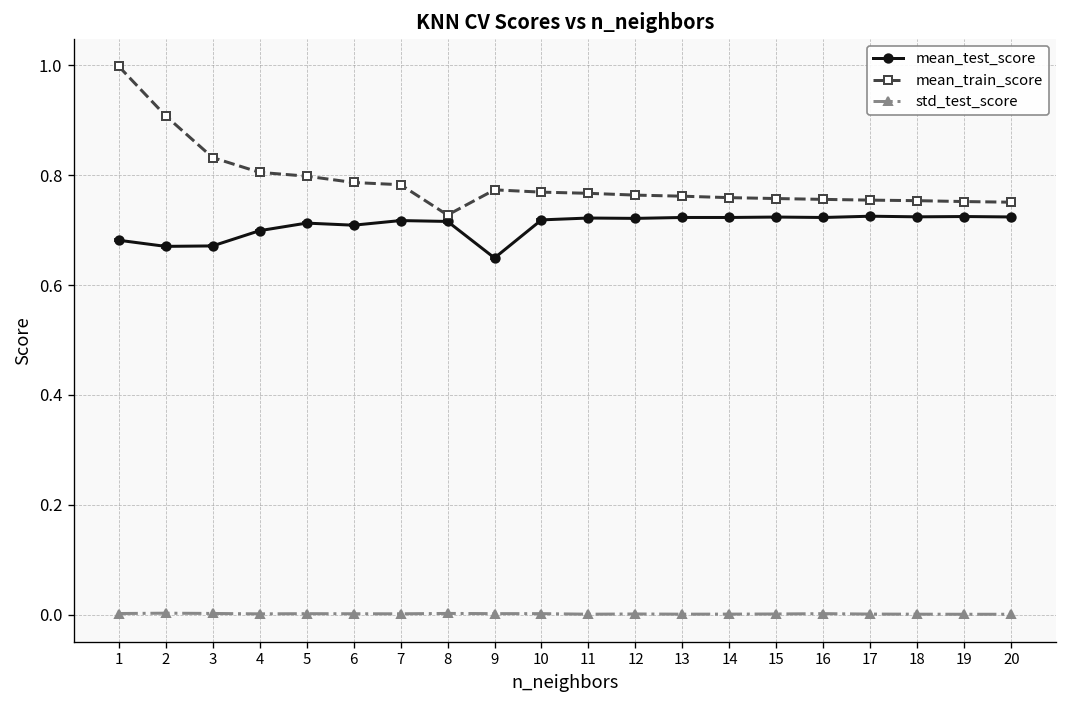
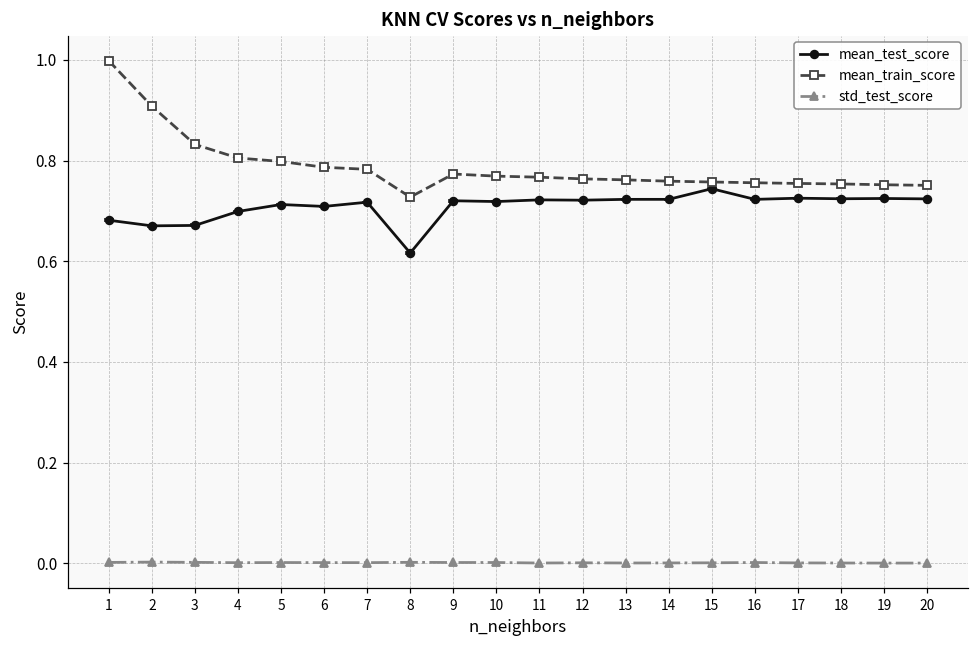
  {
    "mean_test_score": {
-     "8": 0.72,
-     "9": 0.65,
-     "15": 0.72
+     "8": 0.62,
+     "9": 0.72,
+     "15": 0.74
    },
    "mean_train_score": {
      "1": 1.00,
      "2": 0.91,
      "3": 0.83,
      "4": 0.81,
      "5": 0.80,
      "6": 0.79,
      "7": 0.78,
      "8": 0.73,
      "9": 0.77,
      "10": 0.77,
      "11": 0.77,
      "12": 0.76,
      "13": 0.76,
      "14": 0.76,
      "15": 0.76,
      "16": 0.76,
      "17": 0.75,
      "18": 0.75,
      "19": 0.75,
      "20": 0.75
    },
    "std_test_score": {
      "1": 0.00,
      "2": 0.00,
      "3": 0.00,
      "4": 0.00,
      "5": 0.00,
      "6": 0.00,
      "7": 0.00,
      "8": 0.00,
      "9": 0.00,
      "10": 0.00,
      "11": 0.00,
      "12": 0.00,
      "13": 0.00,
      "14": 0.00,
      "15": 0.00,
      "16": 0.00,
      "17": 0.00,
      "18": 0.00,
      "19": 0.00,
      "20": 0.00
    }
  }
